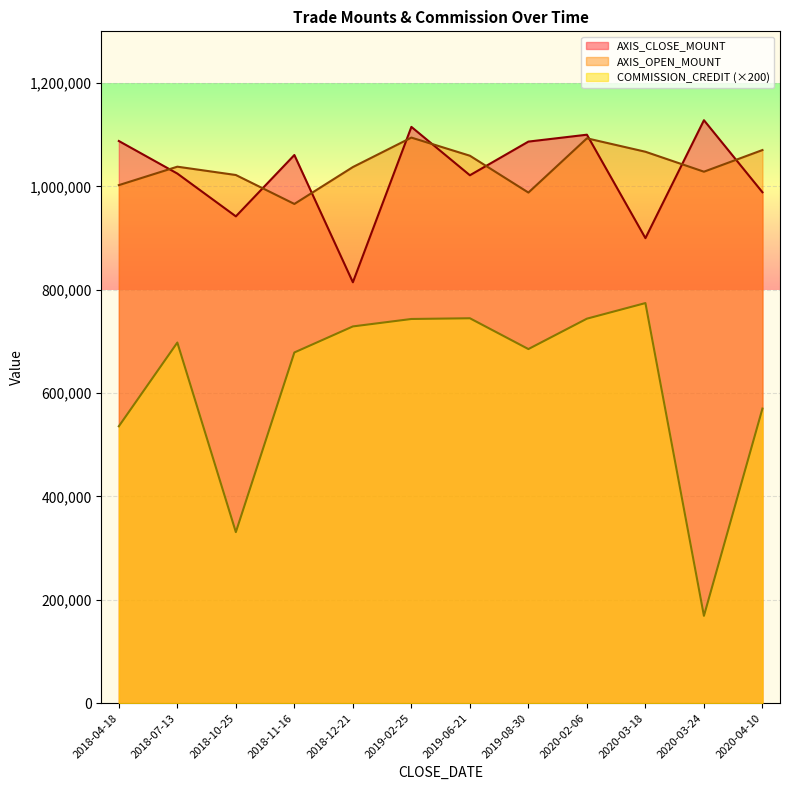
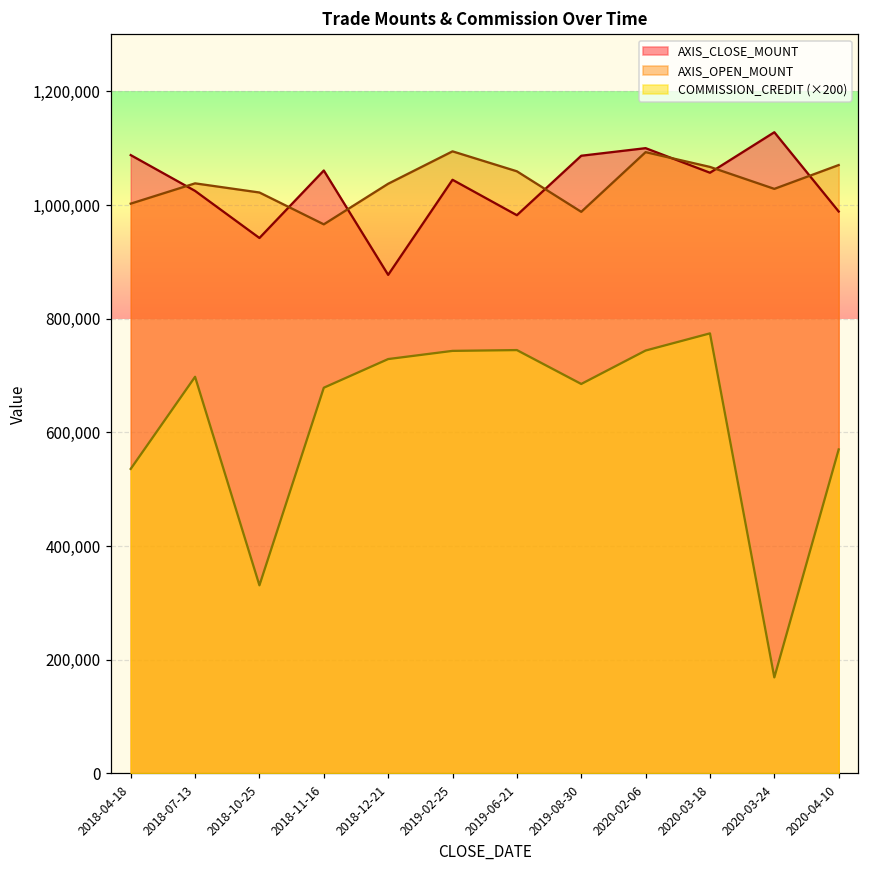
  {
    "AXIS_CLOSE_MOUNT": {
      "2018-04-18": "1,090,000",
      "2018-07-13": "1,020,000",
      "2018-10-25": "940,000",
      "2018-11-16": "1,060,000",
-     "2018-12-21": "810,000",
-     "2019-02-25": "1,120,000",
-     "2019-06-21": "1,020,000",
+     "2018-12-21": "880,000",
+     "2019-02-25": "1,040,000",
+     "2019-06-21": "980,000",
      "2019-08-30": "1,090,000",
      "2020-02-06": "1,100,000",
-     "2020-03-18": "900,000",
+     "2020-03-18": "1,060,000",
      "2020-03-24": "1,130,000",
      "2020-04-10": "990,000"
    }
  }
